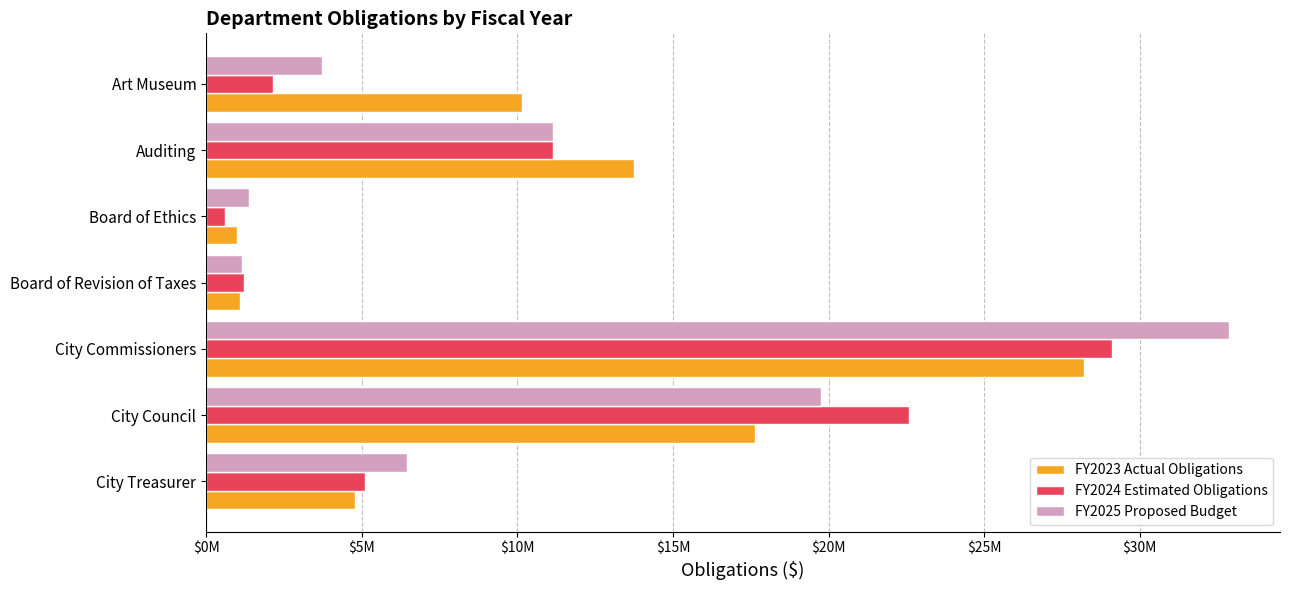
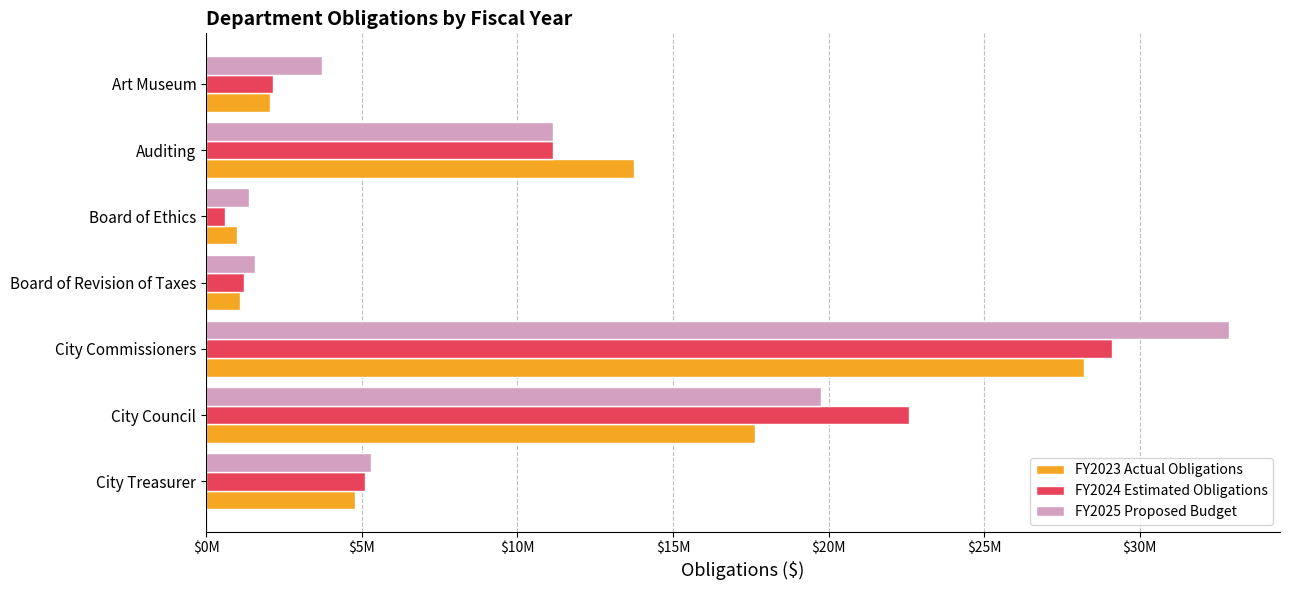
  {
    "FY2023 Actual Obligations": {
-     "Art Museum": "$10200000",
+     "Art Museum": "$2000000",
      "Auditing": "$13700000",
      "Board of Ethics": "$1000000",
      "Board of Revision of Taxes": "$1100000",
      "City Commissioners": "$28200000",
      "City Council": "$17600000",
      "City Treasurer": "$4800000"
    },
    "FY2024 Estimated Obligations": {
      "Art Museum": "$2100000",
      "Auditing": "$11100000",
      "Board of Ethics": "$600000",
      "Board of Revision of Taxes": "$1200000",
      "City Commissioners": "$29100000",
      "City Council": "$22600000",
      "City Treasurer": "$5100000"
    },
    "FY2025 Proposed Budget": {
      "Art Museum": "$3700000",
      "Auditing": "$11100000",
      "Board of Ethics": "$1400000",
-     "Board of Revision of Taxes": "$1100000",
+     "Board of Revision of Taxes": "$1600000",
      "City Commissioners": "$32900000",
      "City Council": "$19800000",
-     "City Treasurer": "$6500000"
+     "City Treasurer": "$5300000"
    }
  }
